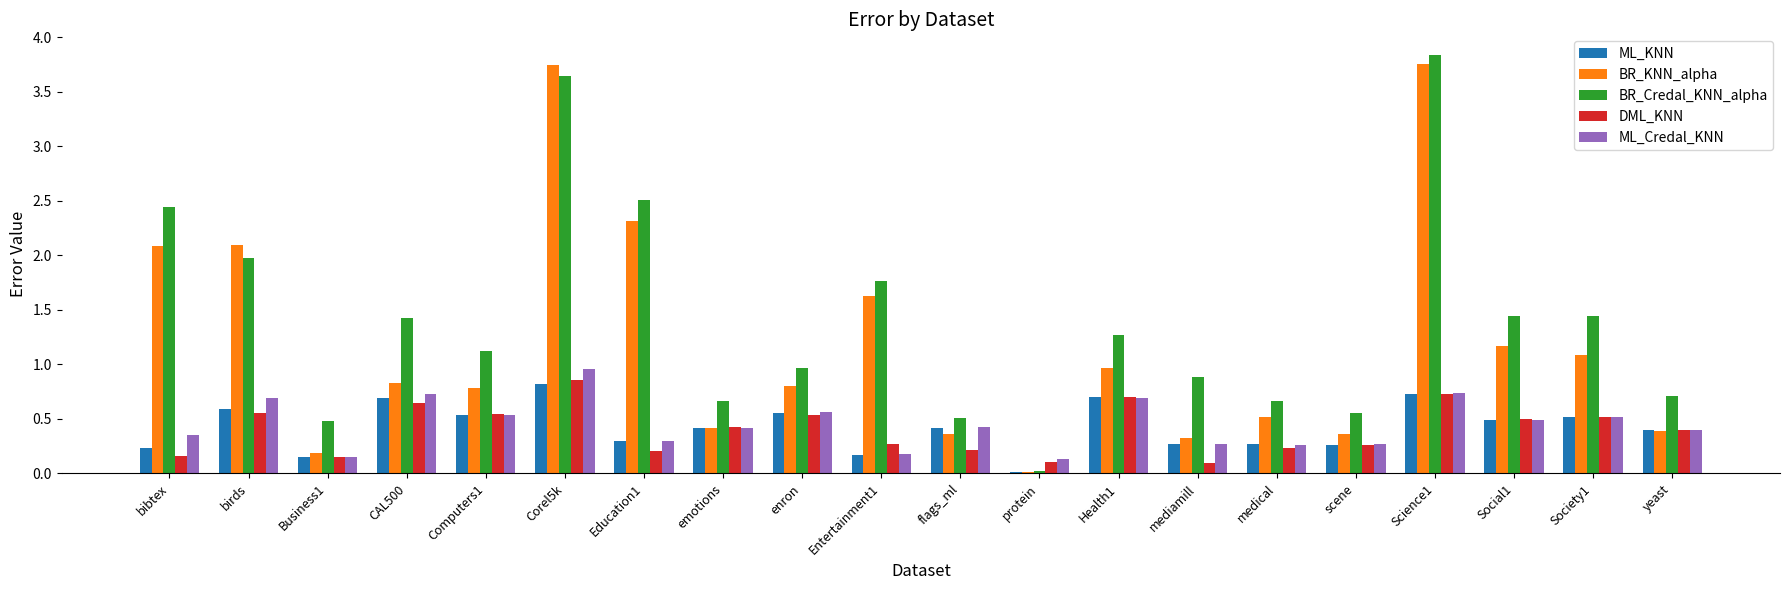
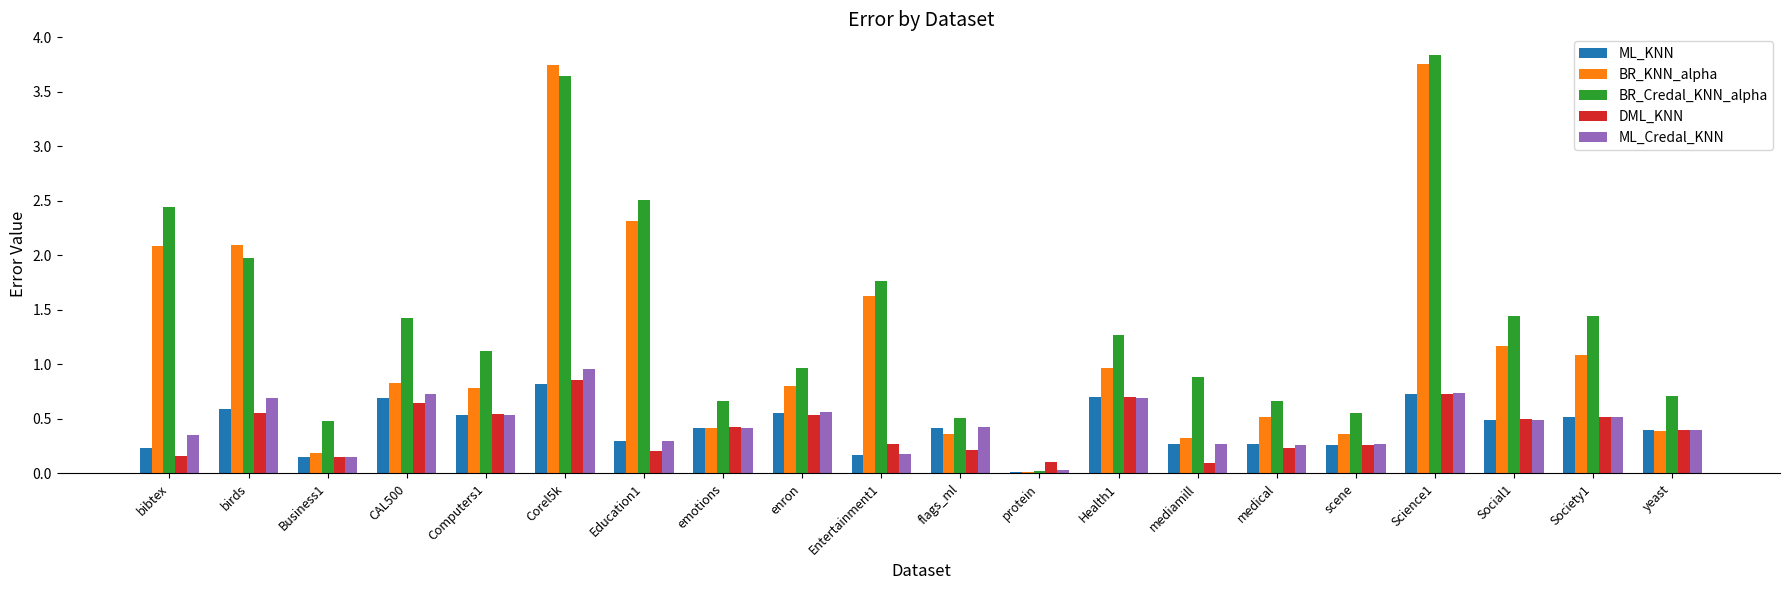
  {
    "ML_KNN": {
      "bibtex": 0.23,
      "birds": 0.59,
      "Business1": 0.15,
      "CAL500": 0.69,
      "Computers1": 0.54,
      "Corel5k": 0.82,
      "Education1": 0.29,
      "emotions": 0.42,
      "enron": 0.55,
      "Entertainment1": 0.17,
      "flags_ml": 0.42,
      "Health1": 0.70,
      "mediamill": 0.27,
      "medical": 0.27,
      "scene": 0.26,
      "Science1": 0.73,
      "Social1": 0.49,
      "Society1": 0.51,
      "yeast": 0.40
    },
    "BR_KNN_alpha": {
      "bibtex": 2.09,
      "birds": 2.10,
      "Business1": 0.19,
      "CAL500": 0.83,
      "Computers1": 0.78,
      "Corel5k": 3.75,
      "Education1": 2.31,
      "emotions": 0.42,
      "enron": 0.80,
      "Entertainment1": 1.63,
      "flags_ml": 0.36,
      "Health1": 0.97,
      "mediamill": 0.33,
      "medical": 0.51,
      "scene": 0.36,
      "Science1": 3.76,
      "Social1": 1.17,
      "Society1": 1.09,
      "yeast": 0.39
    },
    "BR_Credal_KNN_alpha": {
      "bibtex": 2.44,
      "birds": 1.98,
      "Business1": 0.48,
      "CAL500": 1.42,
      "Computers1": 1.13,
      "Corel5k": 3.64,
      "Education1": 2.51,
      "emotions": 0.66,
      "enron": 0.97,
      "Entertainment1": 1.76,
      "flags_ml": 0.51,
      "Health1": 1.27,
      "mediamill": 0.88,
      "medical": 0.67,
      "scene": 0.56,
      "Science1": 3.84,
      "Social1": 1.45,
      "Society1": 1.45,
      "yeast": 0.71
    },
    "DML_KNN": {
      "bibtex": 0.16,
      "birds": 0.56,
      "Business1": 0.15,
      "CAL500": 0.64,
      "Computers1": 0.55,
      "Corel5k": 0.86,
      "Education1": 0.21,
      "emotions": 0.42,
      "enron": 0.53,
      "Entertainment1": 0.27,
      "flags_ml": 0.22,
      "protein": 0.11,
      "Health1": 0.70,
      "mediamill": 0.09,
      "medical": 0.23,
      "scene": 0.26,
      "Science1": 0.73,
      "Social1": 0.50,
      "Society1": 0.52,
      "yeast": 0.40
    },
    "ML_Credal_KNN": {
      "bibtex": 0.35,
      "birds": 0.69,
      "Business1": 0.15,
      "CAL500": 0.73,
      "Computers1": 0.54,
      "Corel5k": 0.95,
      "Education1": 0.30,
      "emotions": 0.42,
      "enron": 0.57,
      "Entertainment1": 0.18,
      "flags_ml": 0.43,
-     "protein": 0.13,
+     "protein": 0.03,
      "Health1": 0.69,
      "mediamill": 0.27,
      "medical": 0.26,
      "scene": 0.27,
      "Science1": 0.74,
      "Social1": 0.49,
      "Society1": 0.51,
      "yeast": 0.40
    }
  }
